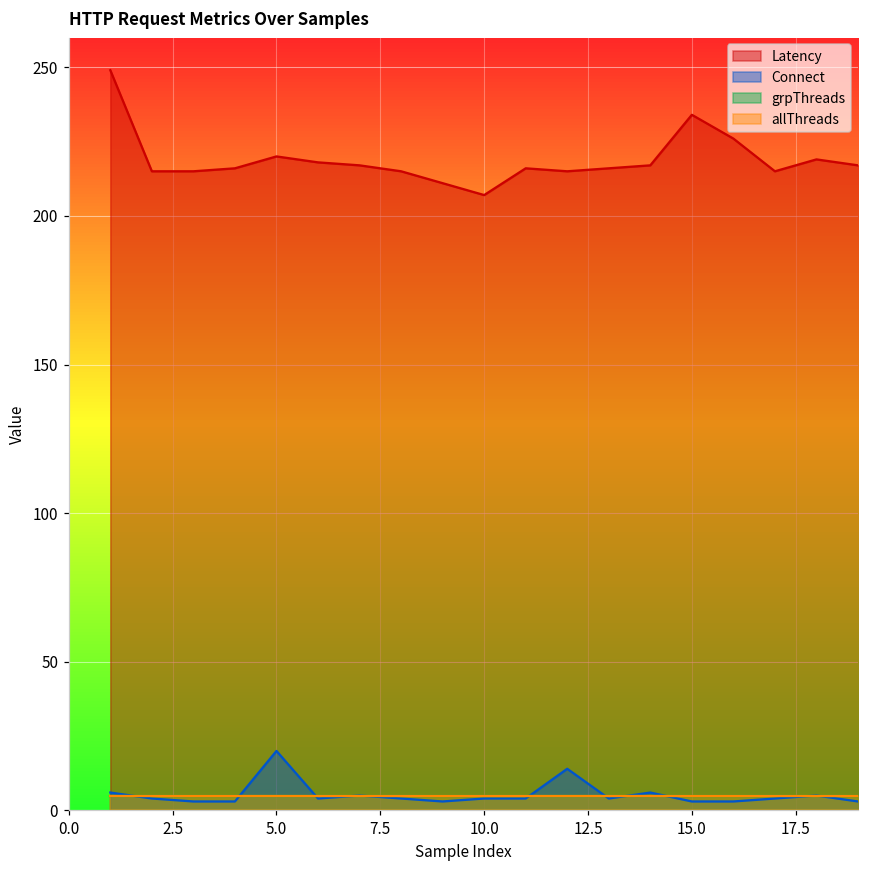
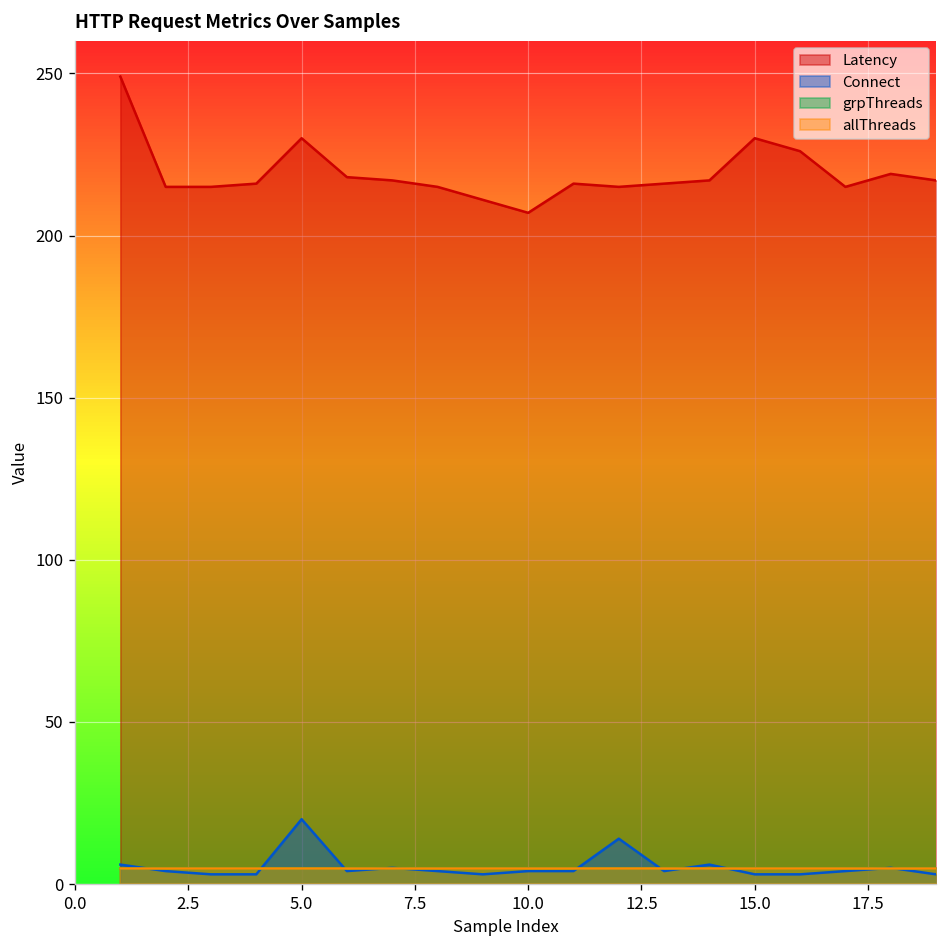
  {
    "Latency": {
-     "5.0": 220,
+     "5.0": 230,
      "10.0": 207,
-     "15.0": 234
+     "15.0": 230
    },
    "Connect": {
      "5.0": 20,
      "10.0": 4,
      "15.0": 3
    },
    "allThreads": {
      "5.0": 5,
      "10.0": 5,
      "15.0": 5
    }
  }
